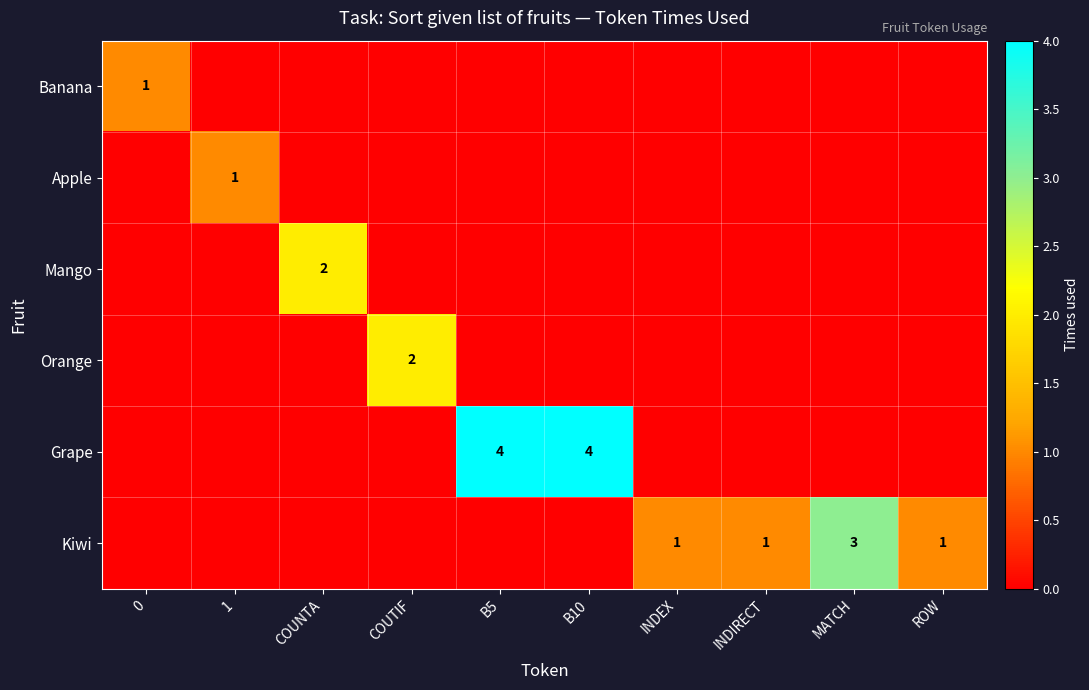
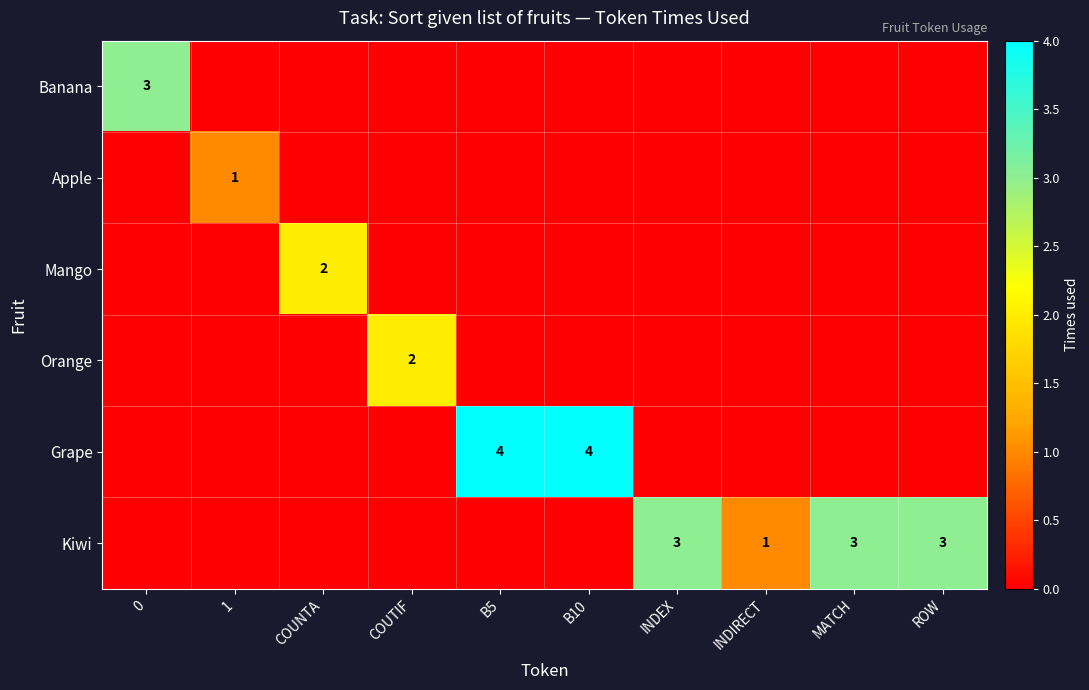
  {
    "Banana": {
-     "0": 1
+     "0": 3
    },
    "Apple": {
      "1": 1
    },
    "Mango": {
      "COUNTA": 2
    },
    "Orange": {
      "COUTIF": 2
    },
    "Grape": {
      "B5": 4,
      "B10": 4
    },
    "Kiwi": {
-     "INDEX": 1,
+     "INDEX": 3,
      "INDIRECT": 1,
      "MATCH": 3,
-     "ROW": 1
+     "ROW": 3
    }
  }
